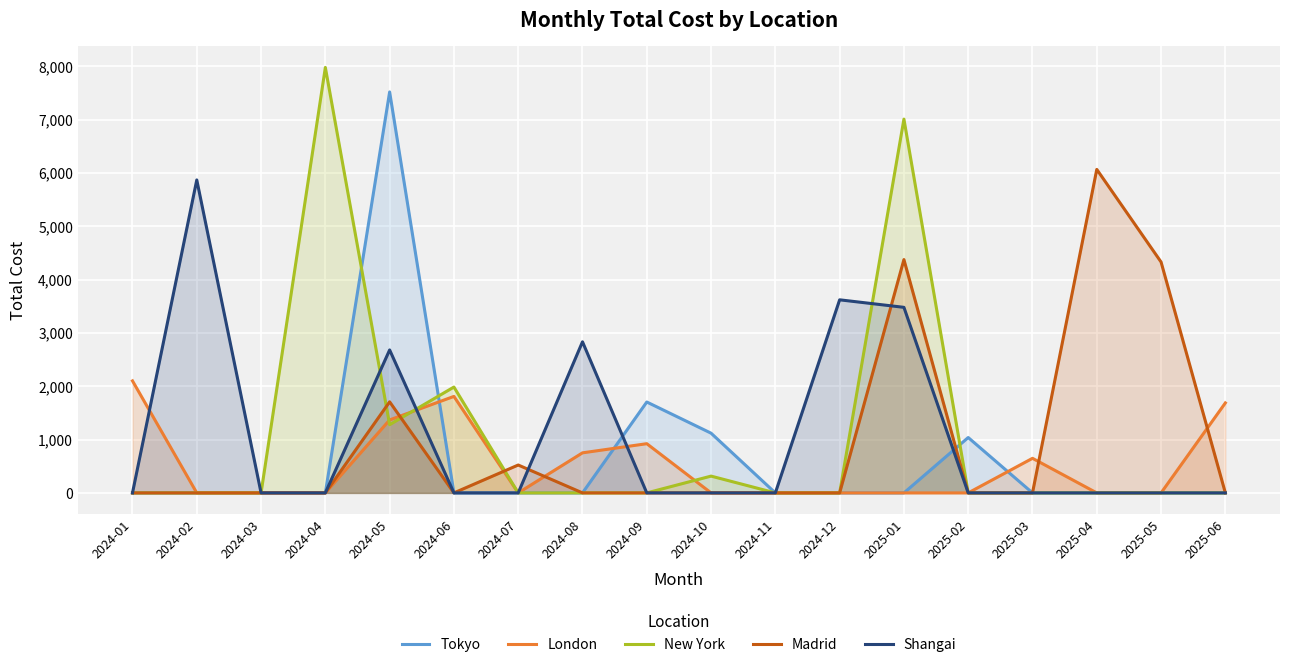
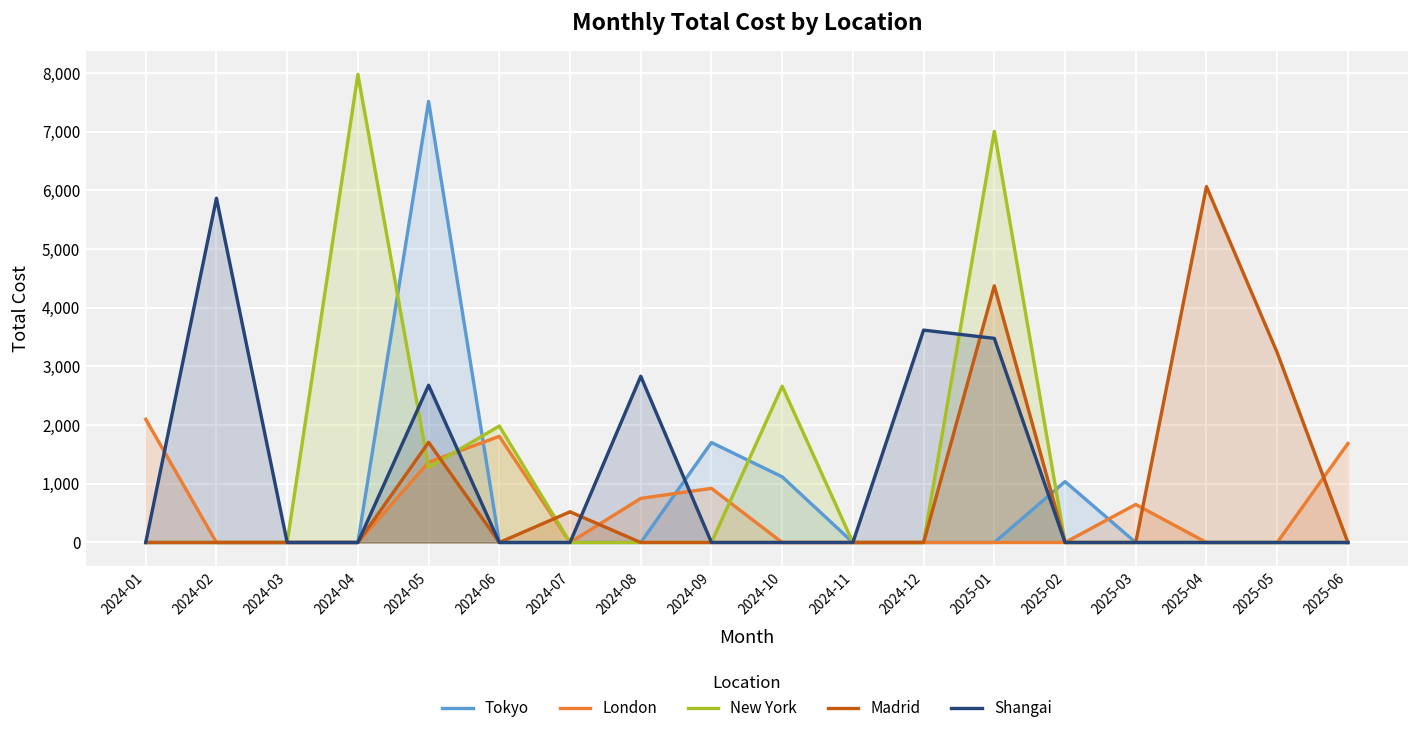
  {
    "Tokyo": {
      "2024-05": "7,500",
      "2024-09": "1,700",
      "2024-10": "1,100",
      "2025-02": "1,000"
    },
    "London": {
      "2024-01": "2,100",
      "2024-05": "1,400",
      "2024-06": "1,800",
      "2024-08": "800",
      "2024-09": "900",
      "2025-03": "600",
      "2025-06": "1,700"
    },
    "New York": {
      "2024-04": "8,000",
      "2024-05": "1,300",
      "2024-06": "2,000",
-     "2024-10": "300",
+     "2024-10": "2,700",
      "2025-01": "7,000"
    },
    "Madrid": {
      "2024-05": "1,700",
      "2024-07": "500",
      "2025-01": "4,400",
      "2025-04": "6,100",
-     "2025-05": "4,300"
+     "2025-05": "3,200"
    },
    "Shangai": {
      "2024-02": "5,900",
      "2024-05": "2,700",
      "2024-08": "2,800",
      "2024-12": "3,600",
      "2025-01": "3,500"
    }
  }
